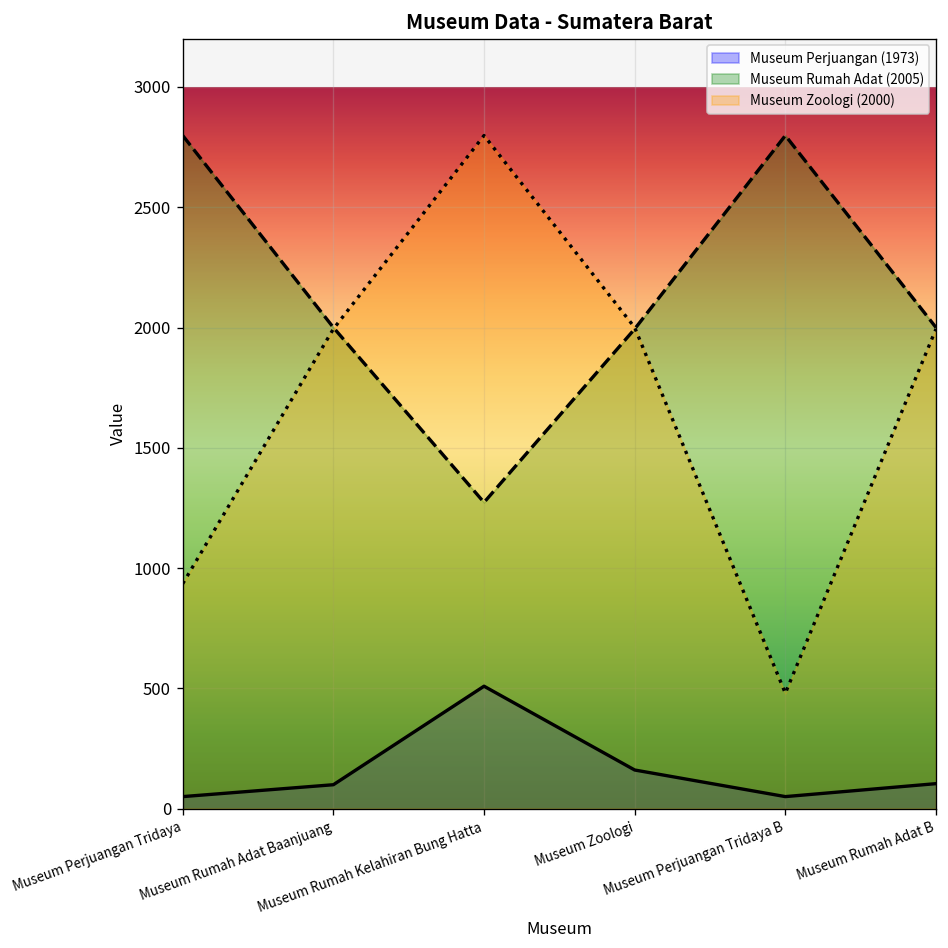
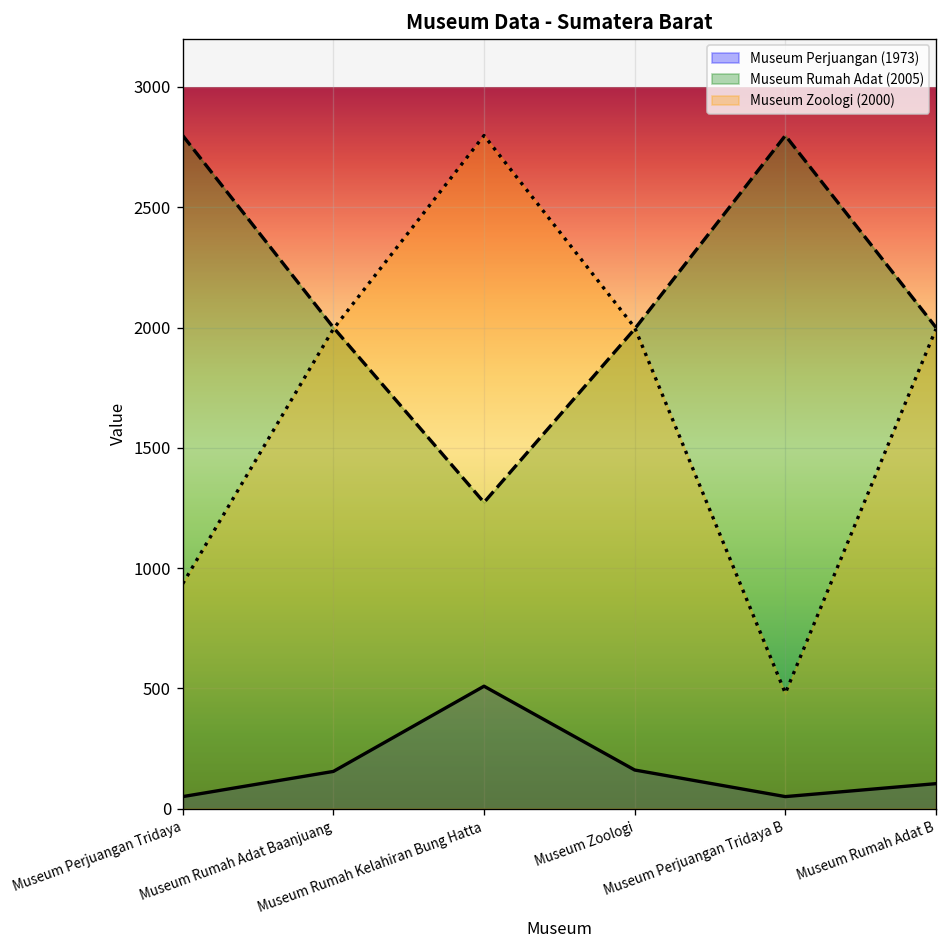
  {
    "Museum Perjuangan (1973)": {
      "Museum Perjuangan Tridaya": 50,
-     "Museum Rumah Adat Baanjuang": 100,
+     "Museum Rumah Adat Baanjuang": 150,
      "Museum Rumah Kelahiran Bung Hatta": 510,
      "Museum Zoologi": 160,
      "Museum Perjuangan Tridaya B": 50,
      "Museum Rumah Adat B": 100
    },
    "Museum Rumah Adat (2005)": {
      "Museum Perjuangan Tridaya": 2800,
      "Museum Rumah Kelahiran Bung Hatta": 1270,
      "Museum Perjuangan Tridaya B": 2800
    },
    "Museum Zoologi (2000)": {
      "Museum Perjuangan Tridaya": 940,
      "Museum Rumah Kelahiran Bung Hatta": 2800,
      "Museum Perjuangan Tridaya B": 480
    }
  }
